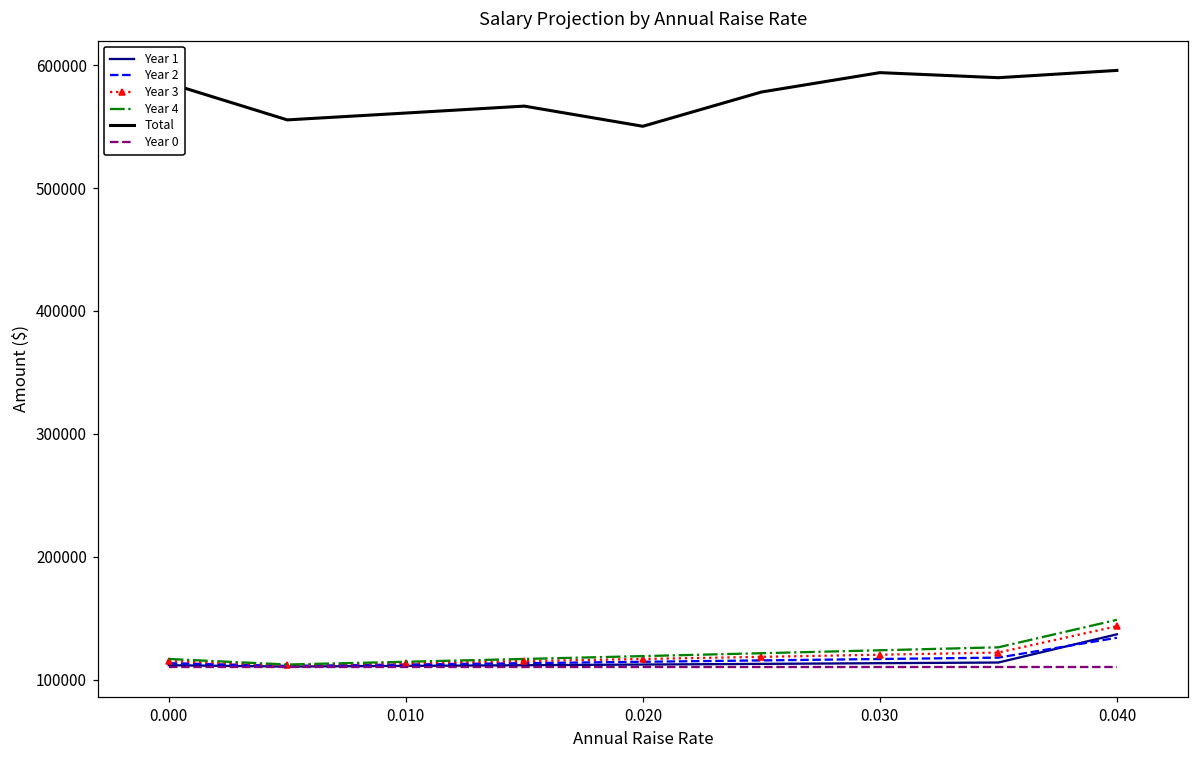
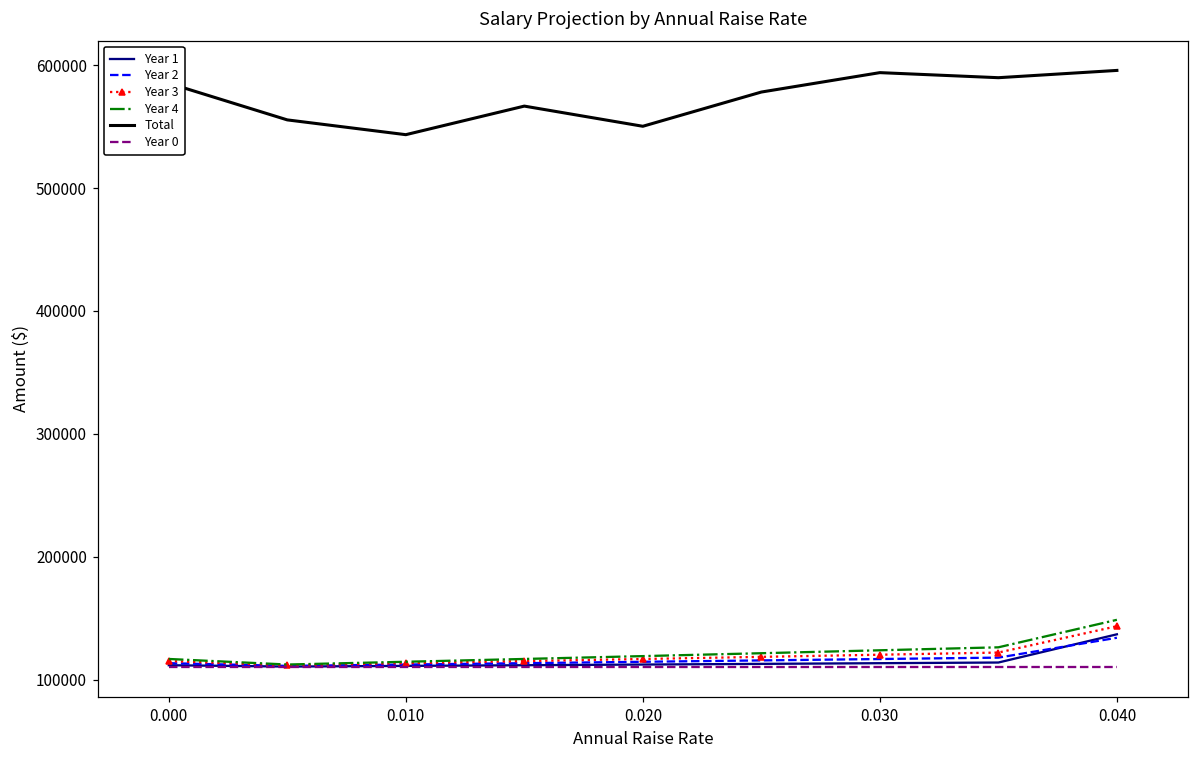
  {
    "Year 1": {
      "0.030": 113000,
      "0.040": 137000
    },
    "Year 2": {
      "0.030": 117000,
      "0.040": 134000
    },
    "Year 3": {
      "0.030": 120000,
      "0.040": 143000
    },
    "Year 4": {
      "0.020": 119000,
      "0.030": 124000,
      "0.040": 149000
    },
    "Total": {
-     "0.010": 561000,
+     "0.010": 543000,
      "0.020": 550000,
      "0.030": 594000,
      "0.040": 596000
    },
    "Year 0": {
      "0.030": 110000,
      "0.040": 110000
    }
  }
